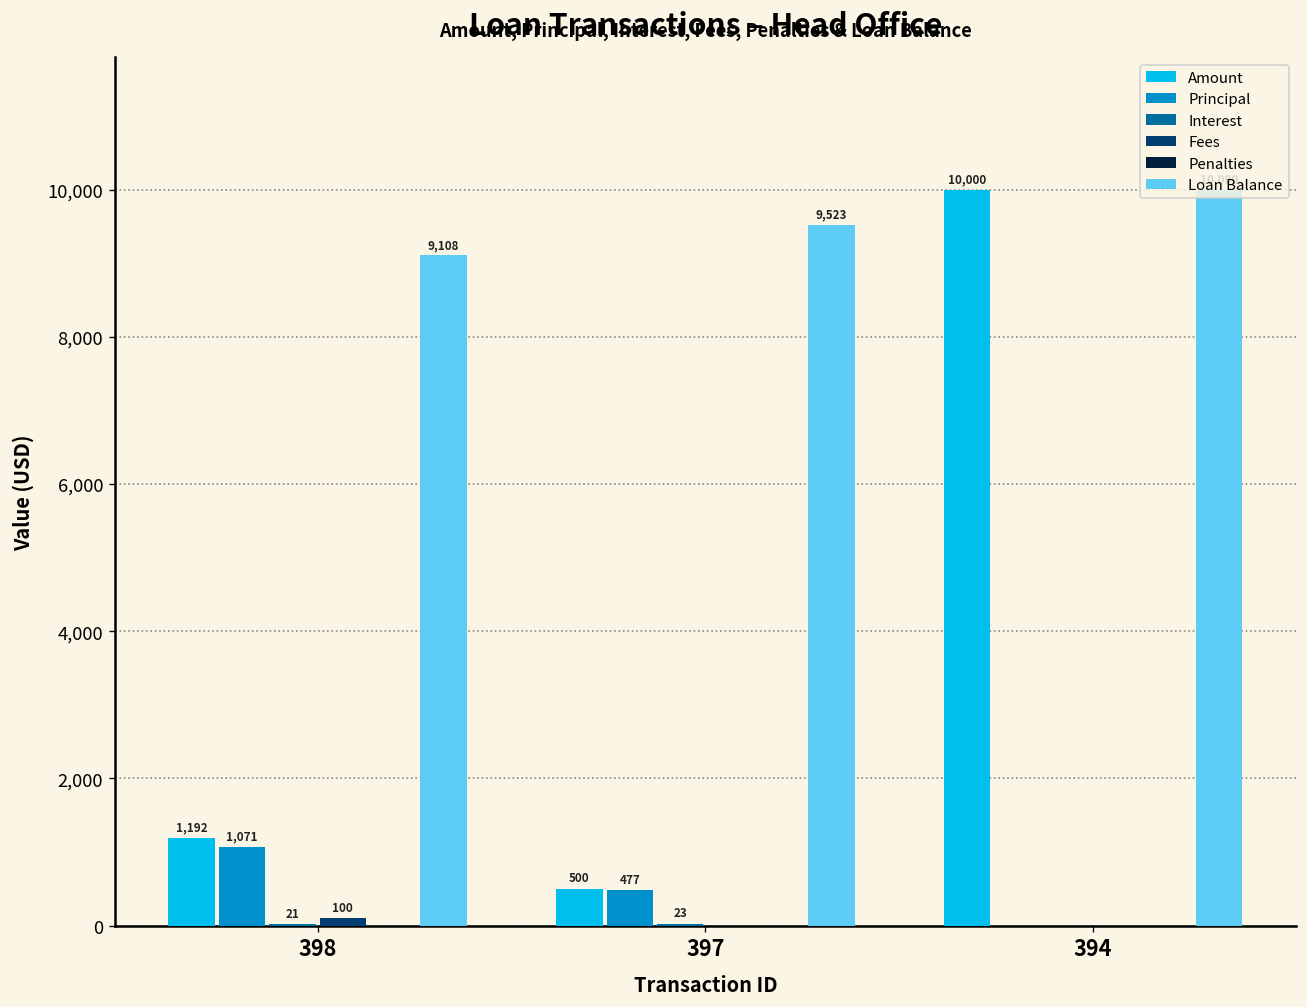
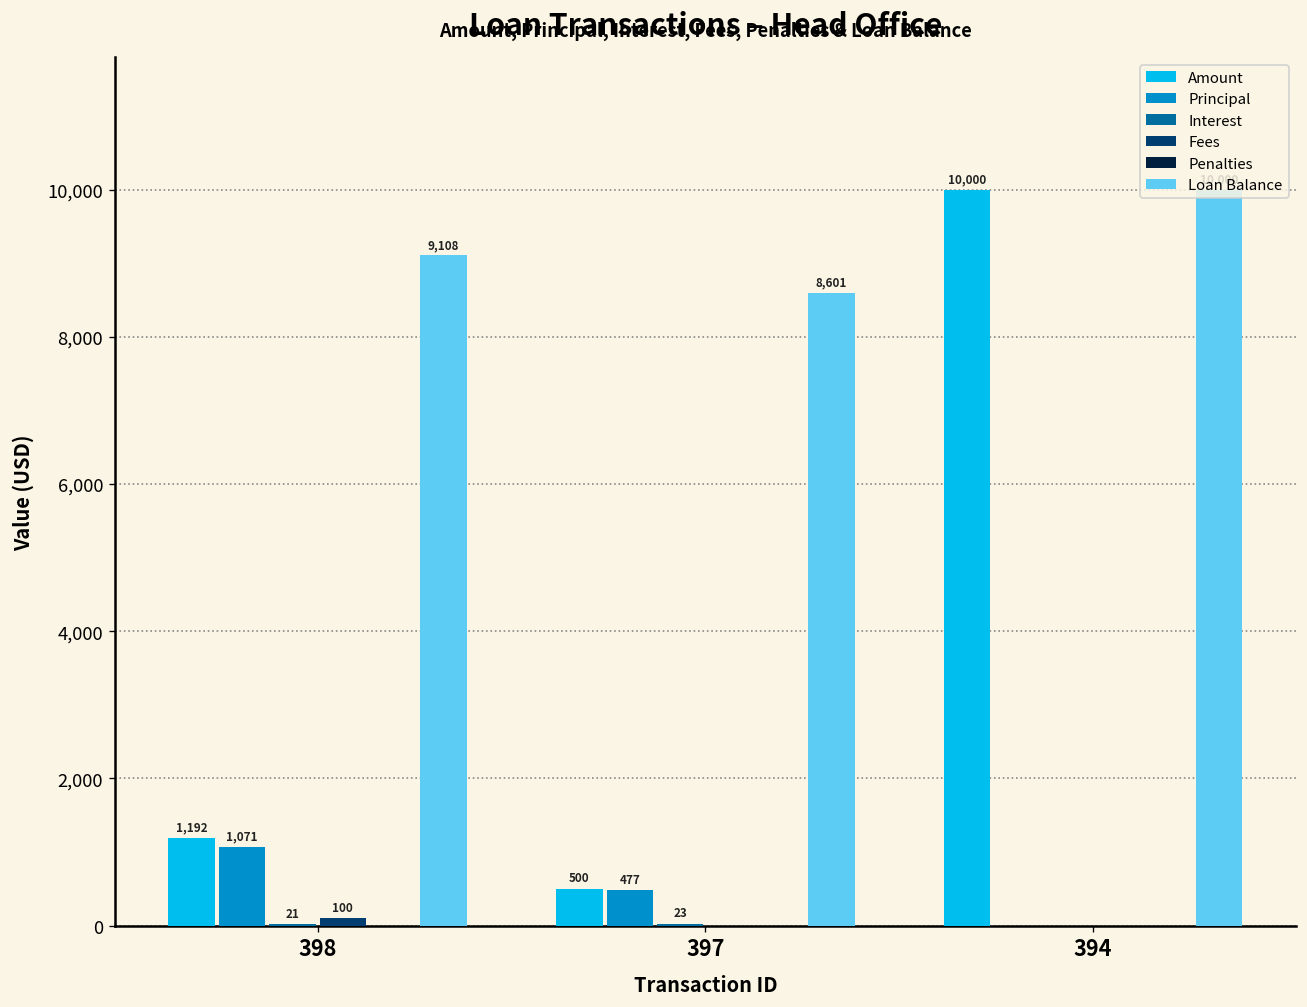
  {
    "Loan Balance": {
      "398": "9,108",
-     "397": "9,523"
+     "397": "8,601"
    }
  }
